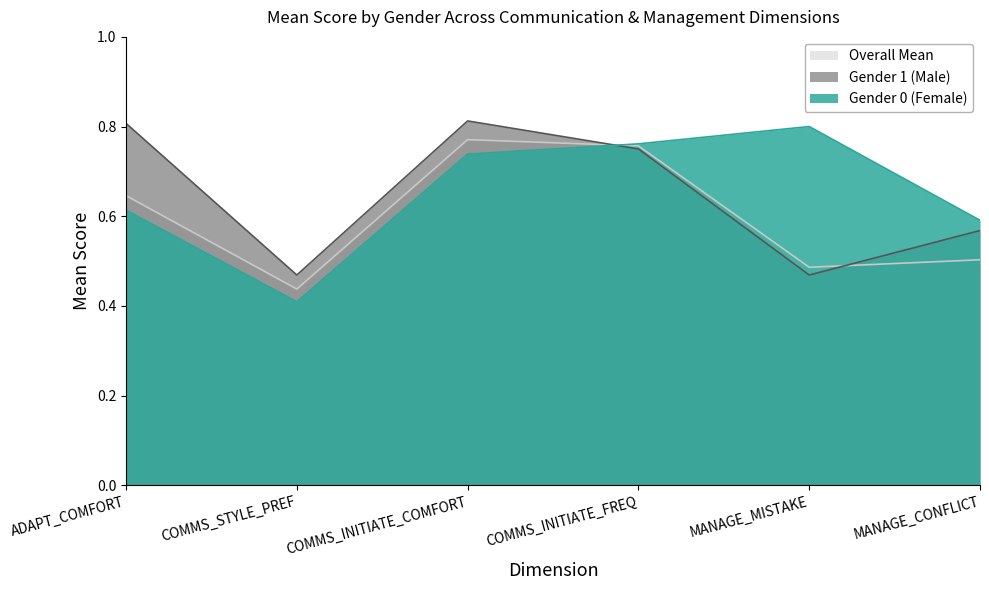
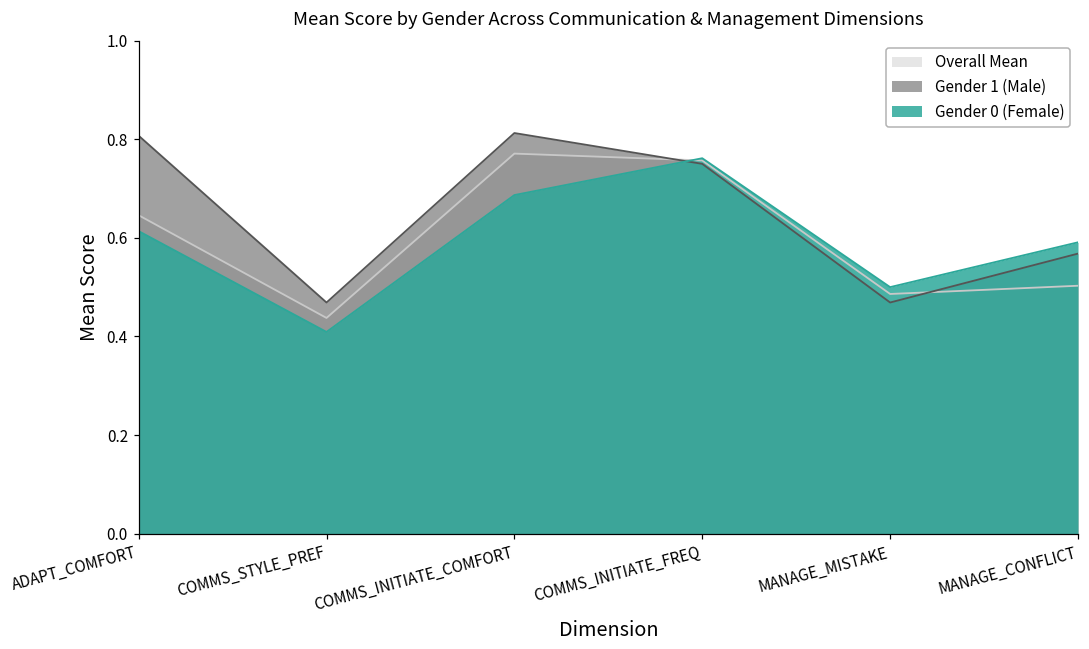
  {
    "Overall Mean": {
      "ADAPT_COMFORT": 0.65,
      "COMMS_STYLE_PREF": 0.44,
      "COMMS_INITIATE_COMFORT": 0.77,
      "MANAGE_MISTAKE": 0.49,
      "MANAGE_CONFLICT": 0.50
    },
    "Gender 1 (Male)": {
      "ADAPT_COMFORT": 0.81,
      "COMMS_STYLE_PREF": 0.47,
      "COMMS_INITIATE_COMFORT": 0.81,
      "COMMS_INITIATE_FREQ": 0.75,
      "MANAGE_MISTAKE": 0.47,
      "MANAGE_CONFLICT": 0.57
    },
    "Gender 0 (Female)": {
      "ADAPT_COMFORT": 0.61,
      "COMMS_STYLE_PREF": 0.41,
-     "COMMS_INITIATE_COMFORT": 0.74,
-     "MANAGE_MISTAKE": 0.8,
+     "COMMS_INITIATE_COMFORT": 0.69,
+     "MANAGE_MISTAKE": 0.5,
      "MANAGE_CONFLICT": 0.59
    }
  }
